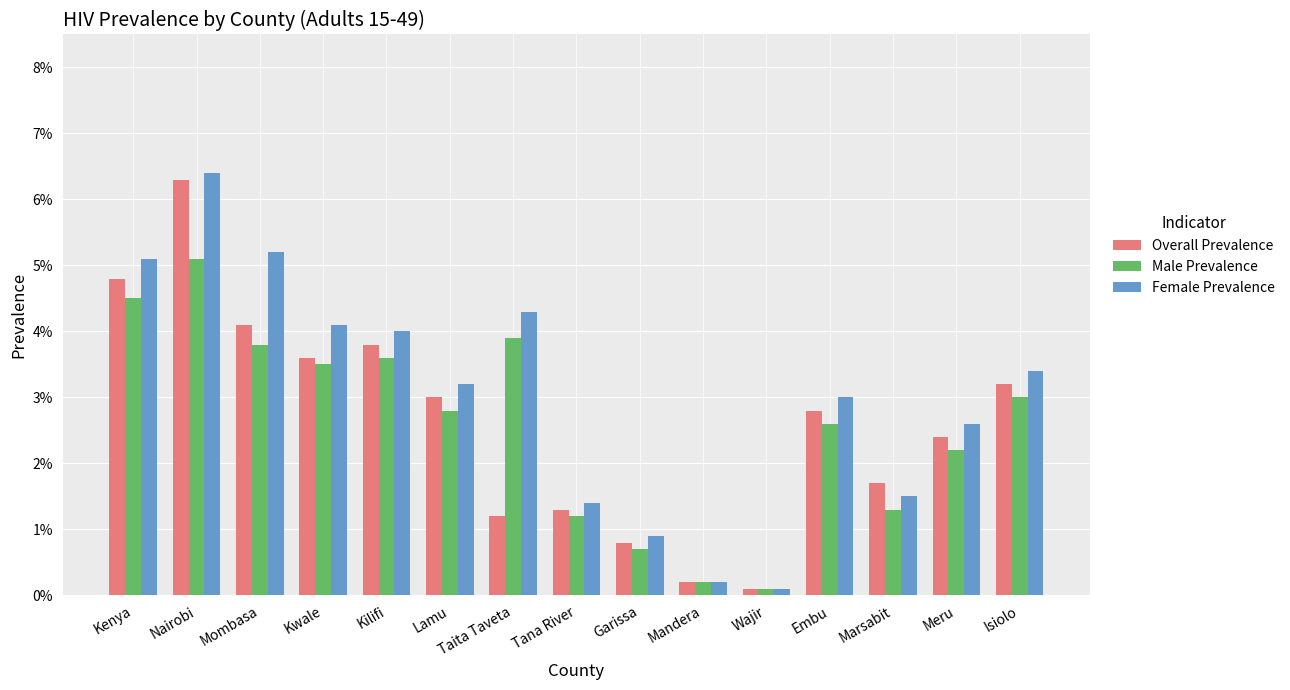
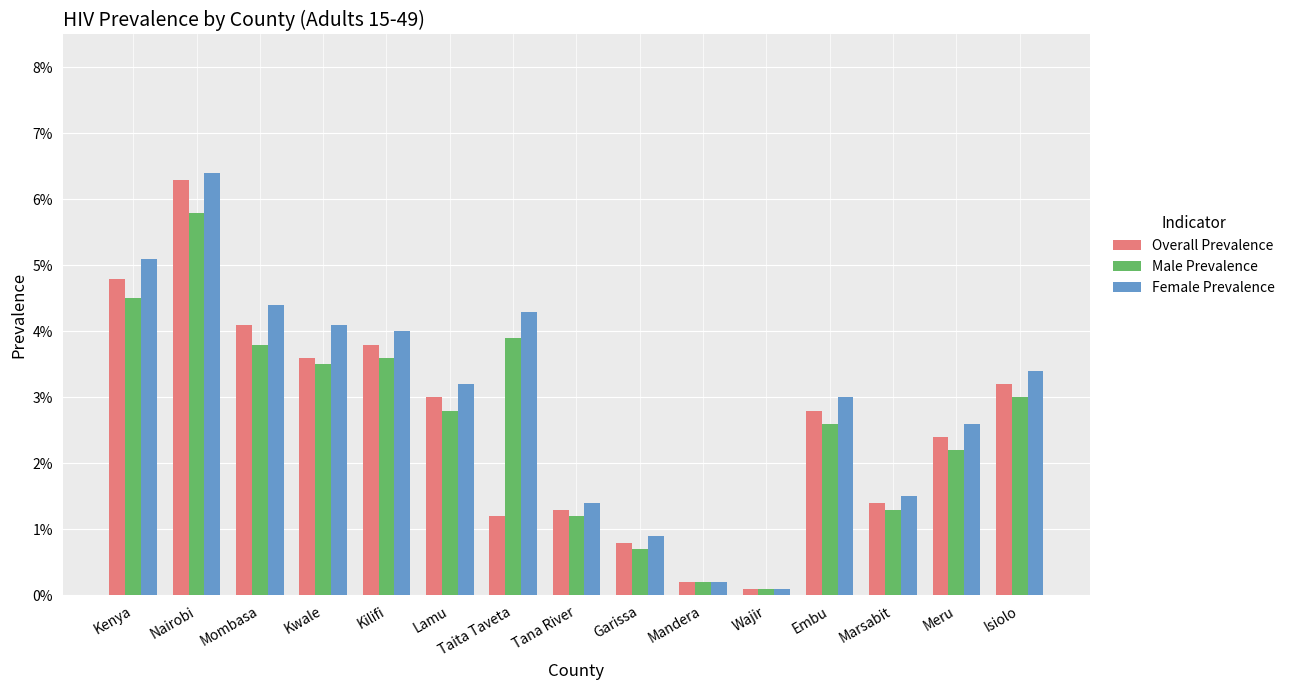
  {
    "Overall Prevalence": {
      "Kenya": "4.8%",
      "Nairobi": "6.3%",
      "Mombasa": "4.1%",
      "Kwale": "3.6%",
      "Kilifi": "3.8%",
      "Lamu": "3.0%",
      "Taita Taveta": "1.2%",
      "Tana River": "1.3%",
      "Garissa": "0.8%",
      "Mandera": "0.2%",
      "Wajir": "0.1%",
      "Embu": "2.8%",
-     "Marsabit": "1.7%",
+     "Marsabit": "1.4%",
      "Meru": "2.4%",
      "Isiolo": "3.2%"
    },
    "Male Prevalence": {
      "Kenya": "4.5%",
-     "Nairobi": "5.1%",
+     "Nairobi": "5.8%",
      "Mombasa": "3.8%",
      "Kwale": "3.5%",
      "Kilifi": "3.6%",
      "Lamu": "2.8%",
      "Taita Taveta": "3.9%",
      "Tana River": "1.2%",
      "Garissa": "0.7%",
      "Mandera": "0.2%",
      "Wajir": "0.1%",
      "Embu": "2.6%",
      "Marsabit": "1.3%",
      "Meru": "2.2%",
      "Isiolo": "3.0%"
    },
    "Female Prevalence": {
      "Kenya": "5.1%",
      "Nairobi": "6.4%",
-     "Mombasa": "5.2%",
+     "Mombasa": "4.4%",
      "Kwale": "4.1%",
      "Kilifi": "4.0%",
      "Lamu": "3.2%",
      "Taita Taveta": "4.3%",
      "Tana River": "1.4%",
      "Garissa": "0.9%",
      "Mandera": "0.2%",
      "Wajir": "0.1%",
      "Embu": "3.0%",
      "Marsabit": "1.5%",
      "Meru": "2.6%",
      "Isiolo": "3.4%"
    }
  }
